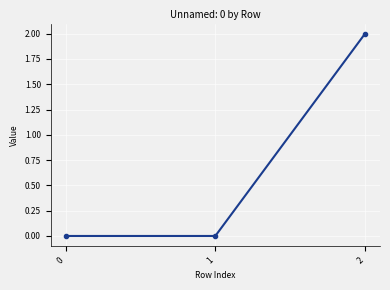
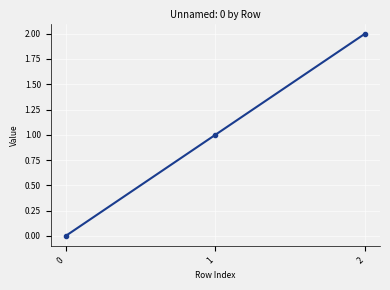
  {
    "0": 0,
-   "1": 0,
+   "1": 1,
    "2": 2
  }
